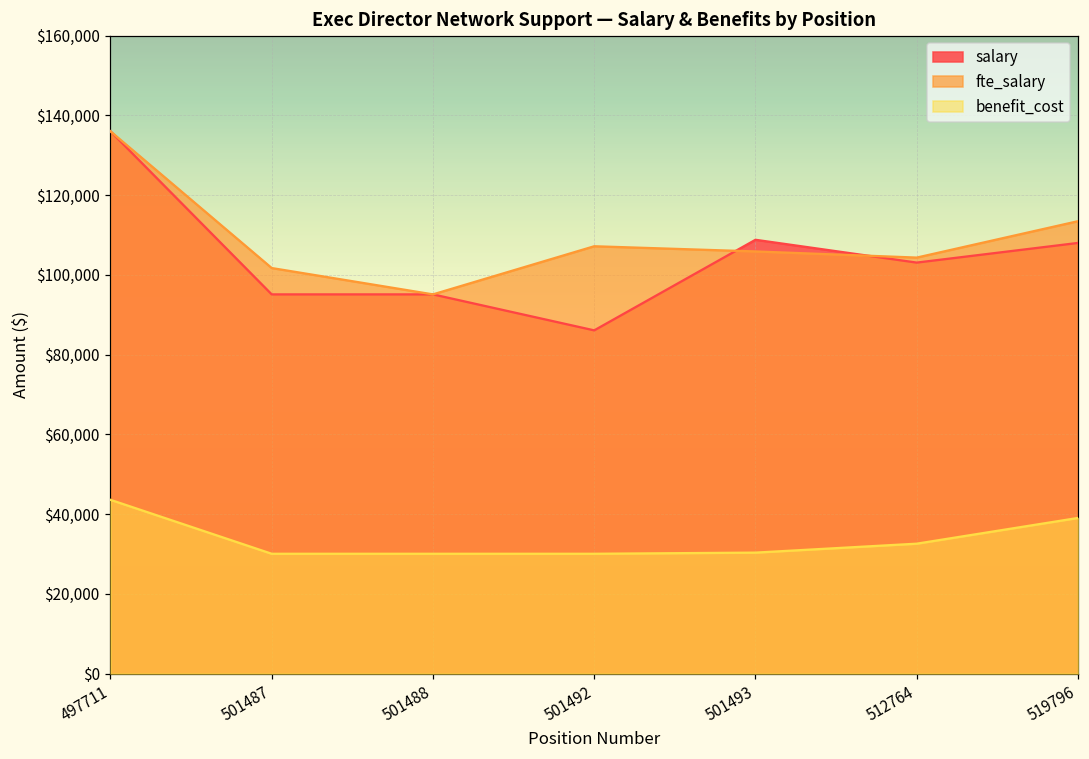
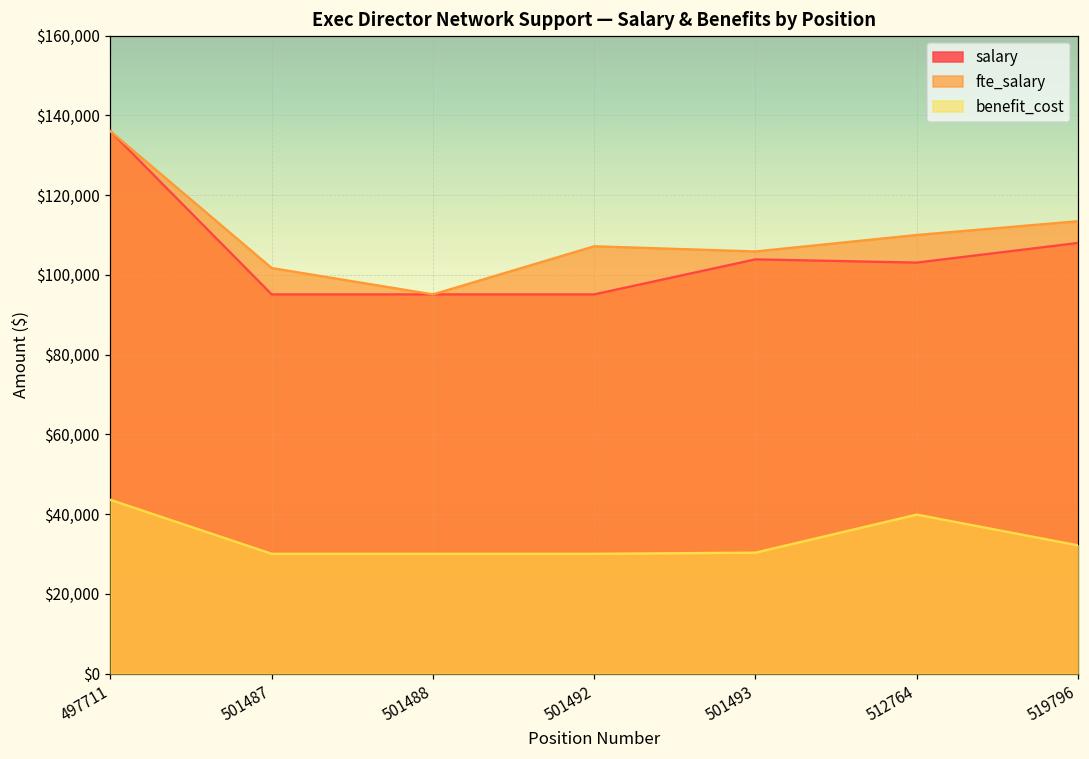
  {
    "salary": {
      "501487": "$95,000",
-     "501492": "$86,000",
-     "501493": "$109,000",
+     "501492": "$95,000",
+     "501493": "$104,000",
      "512764": "$103,000",
      "519796": "$108,000"
    },
    "fte_salary": {
      "501487": "$102,000",
      "501492": "$107,000",
      "501493": "$106,000",
-     "512764": "$104,000",
+     "512764": "$110,000",
      "519796": "$113,000"
    },
    "benefit_cost": {
      "497711": "$44,000",
      "501487": "$30,000",
      "501488": "$30,000",
      "501492": "$30,000",
      "501493": "$30,000",
-     "512764": "$33,000",
-     "519796": "$39,000"
+     "512764": "$40,000",
+     "519796": "$32,000"
    }
  }
